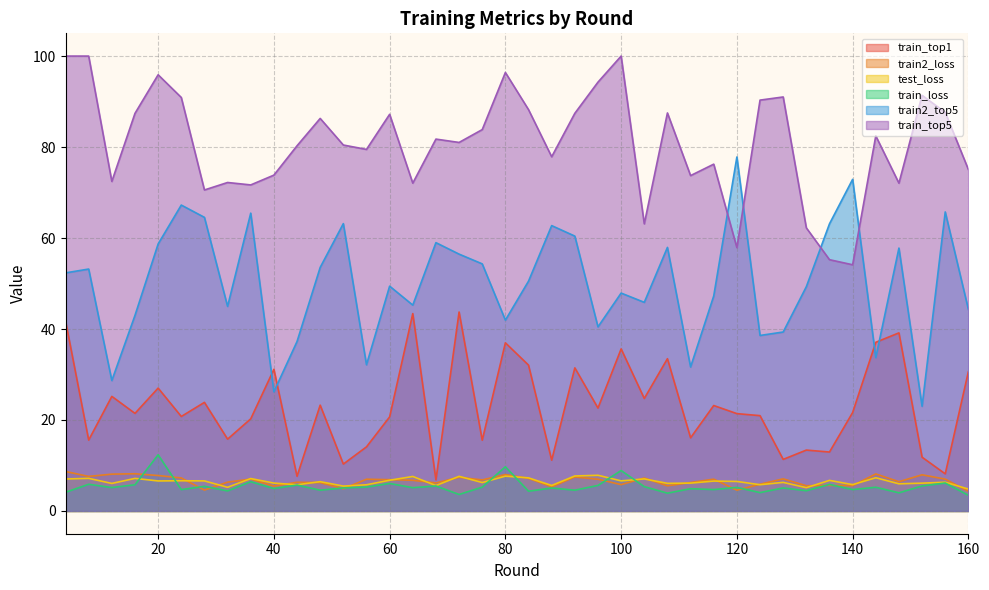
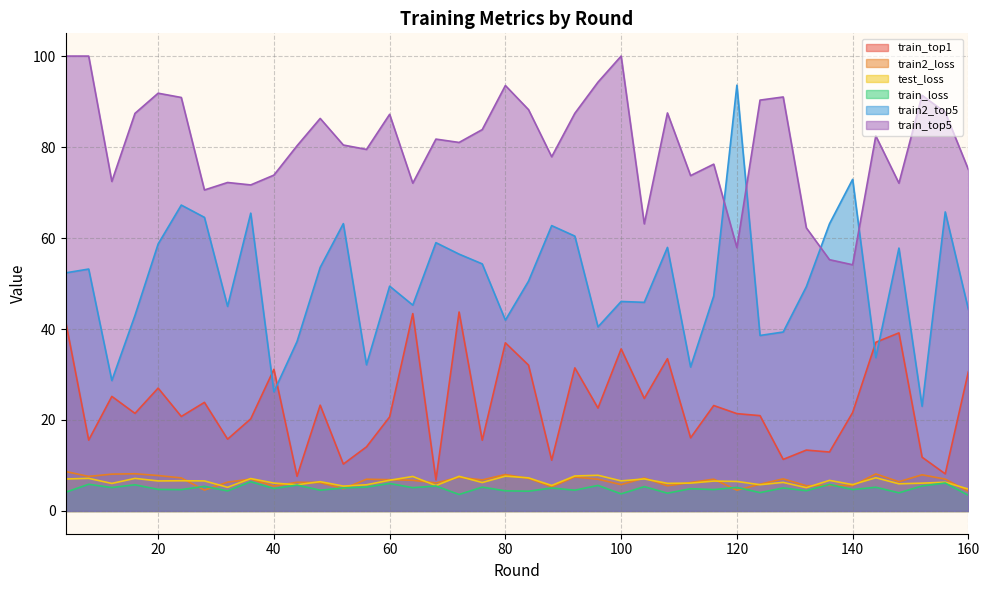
  {
    "train_loss": {
-     "20": 12,
+     "20": 5,
      "60": 6,
-     "80": 10,
-     "100": 9,
+     "80": 4,
+     "100": 4,
      "120": 5,
      "140": 5,
      "160": 3
    },
    "train2_top5": {
      "20": 59,
      "40": 26,
      "60": 49,
      "80": 42,
-     "100": 48,
-     "120": 78,
+     "100": 46,
+     "120": 94,
      "140": 73,
      "160": 44
    },
    "train_top5": {
-     "20": 96,
+     "20": 92,
      "40": 74,
      "60": 87,
-     "80": 96,
+     "80": 94,
      "100": 100,
      "120": 58,
      "140": 54,
      "160": 75
    }
  }
